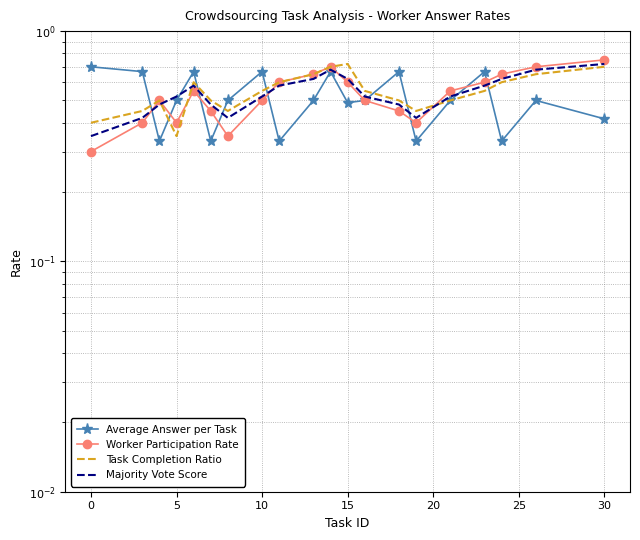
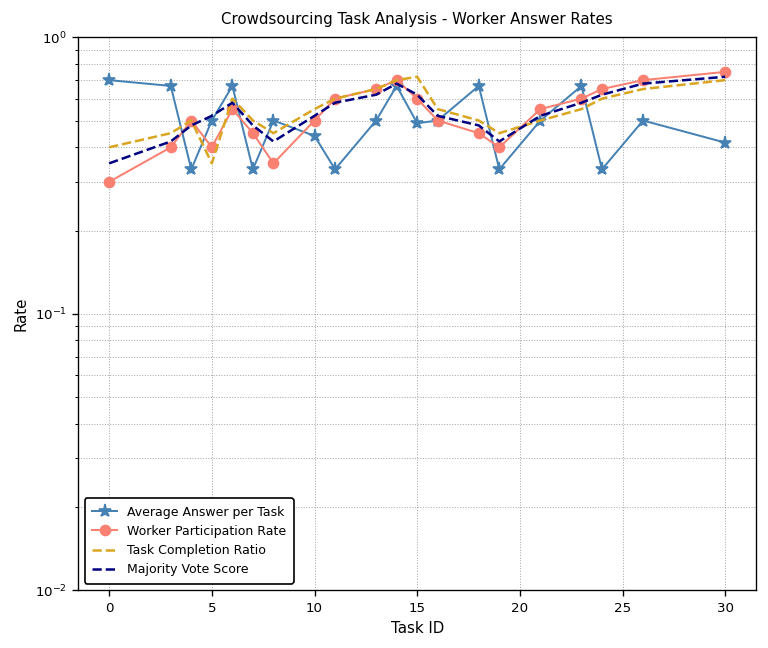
  {
    "Average Answer per Task": {
      "0": 0.70,
      "5": 0.50,
-     "10": 0.67,
+     "10": 0.44,
      "15": 0.49,
      "30": 0.42
    },
    "Worker Participation Rate": {
      "0": 0.30,
      "5": 0.40,
      "10": 0.50,
      "15": 0.60,
      "30": 0.75
    },
    "Task Completion Ratio": {
      "0": 0.40,
      "5": 0.35,
      "10": 0.55,
      "15": 0.72,
      "30": 0.70
    },
    "Majority Vote Score": {
      "0": 0.35,
      "5": 0.52,
      "10": 0.52,
      "15": 0.62,
      "30": 0.72
    }
  }
